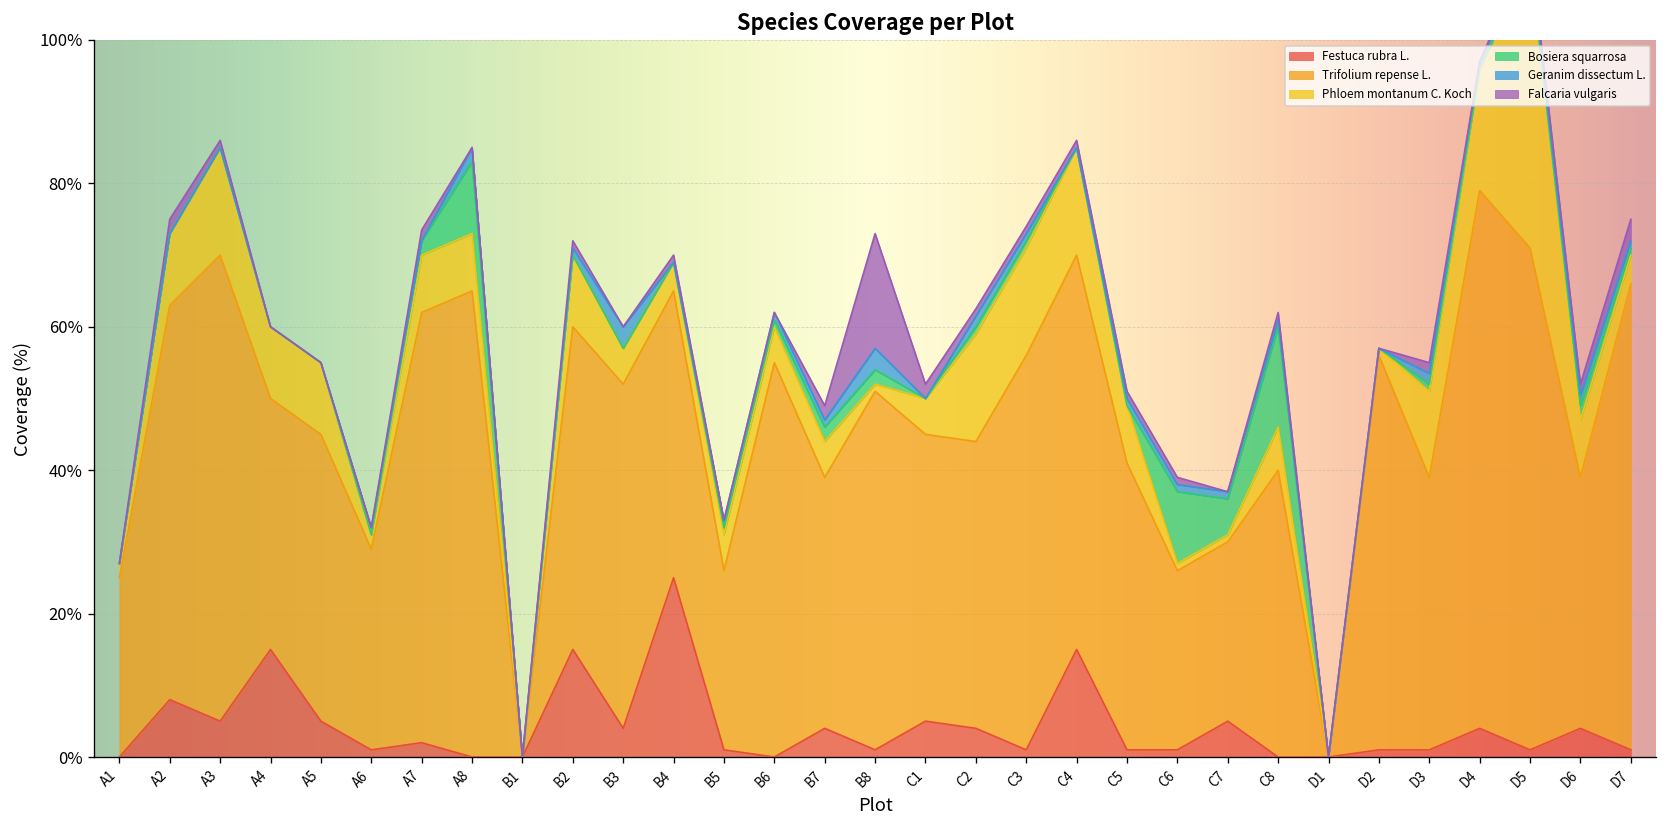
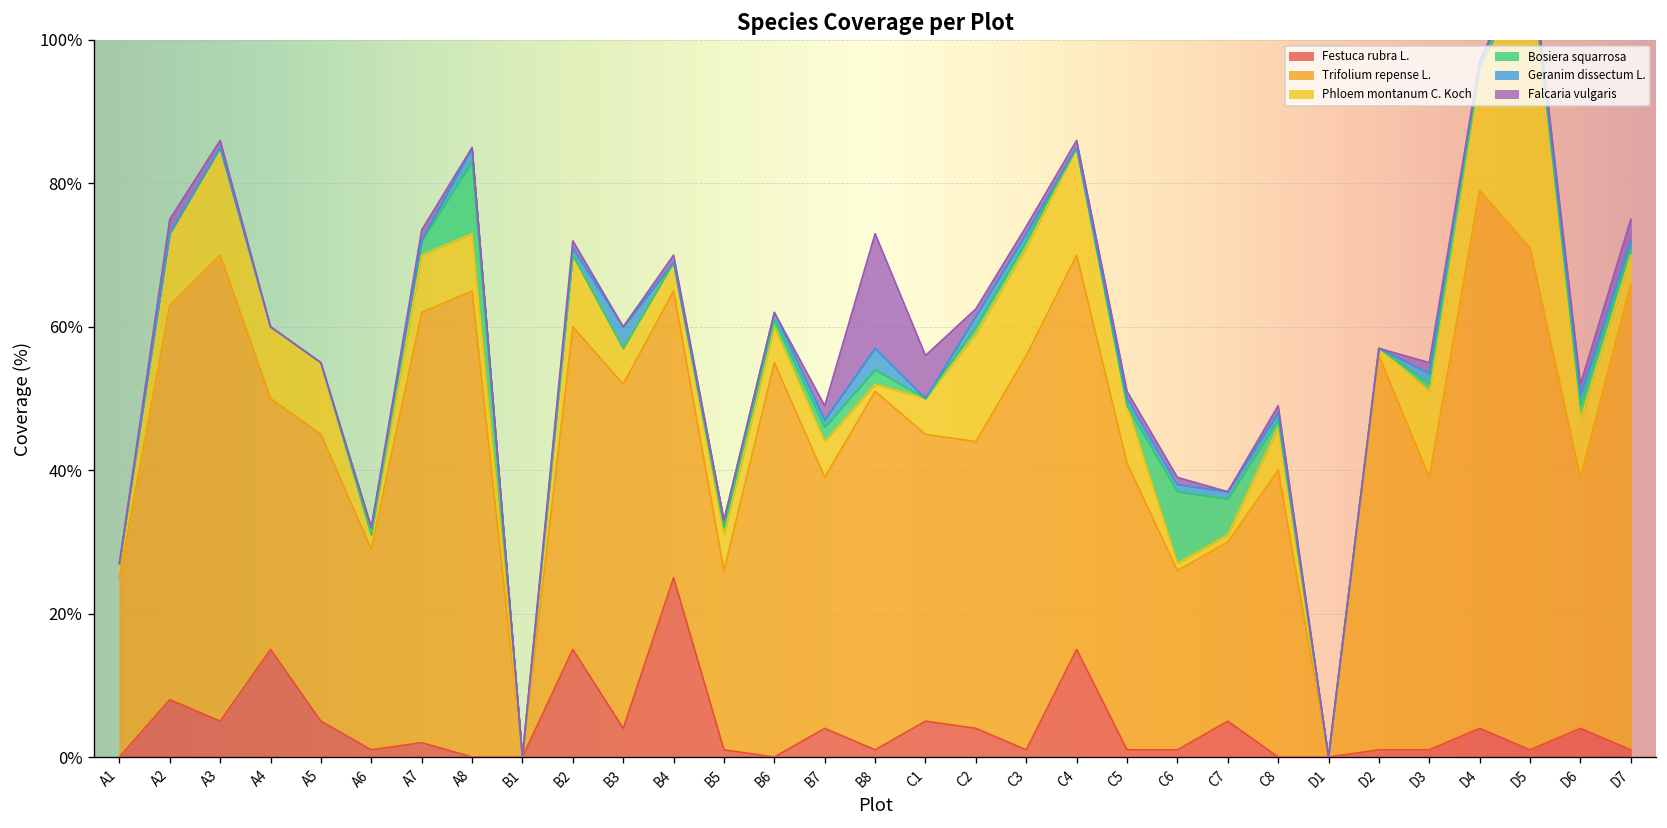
  {
    "Festuca rubra L.": {
      "A1": "0%",
      "A2": "8%",
      "A3": "5%",
      "A4": "15%",
      "A5": "5%",
      "A6": "1%",
      "A7": "2%",
      "A8": "0%",
      "B2": "15%",
      "B3": "4%",
      "B4": "25%",
      "B5": "1%",
      "B6": "0%",
      "B7": "4%",
      "B8": "1%",
      "C1": "5%",
      "C2": "4%",
      "C3": "1%",
      "C4": "15%",
      "C5": "1%",
      "C6": "1%",
      "C7": "5%",
      "C8": "0%",
      "D2": "1%",
      "D3": "1%",
      "D4": "4%",
      "D5": "1%",
      "D6": "4%",
      "D7": "1%"
    },
    "Bosiera squarrosa": {
      "A8": "10%",
      "B5": "1%",
      "B6": "1%",
      "B7": "2%",
      "B8": "2%",
      "C2": "1%",
      "C3": "1%",
      "C6": "10%",
      "C7": "5%",
-     "C8": "14%",
+     "C8": "1%",
      "D3": "1%",
      "D6": "2%",
      "D7": "1%"
    },
    "Geranim dissectum L.": {
      "B2": "1%",
      "B7": "1%",
      "B8": "3%",
      "C2": "2%",
      "C3": "1%",
      "C5": "1%",
      "C6": "1%",
      "C8": "1%",
      "D3": "2%",
      "D6": "2%",
      "D7": "1%"
    },
    "Falcaria vulgaris": {
      "A2": "2%",
      "A3": "1%",
      "A7": "2%",
      "B2": "1%",
      "B4": "1%",
      "B7": "2%",
      "B8": "16%",
-     "C1": "2%",
+     "C1": "6%",
      "C2": "1%",
      "C3": "1%",
      "C4": "1%",
      "C5": "1%",
      "C6": "1%",
      "C8": "1%",
      "D3": "2%",
      "D6": "2%",
      "D7": "3%"
    }
  }
